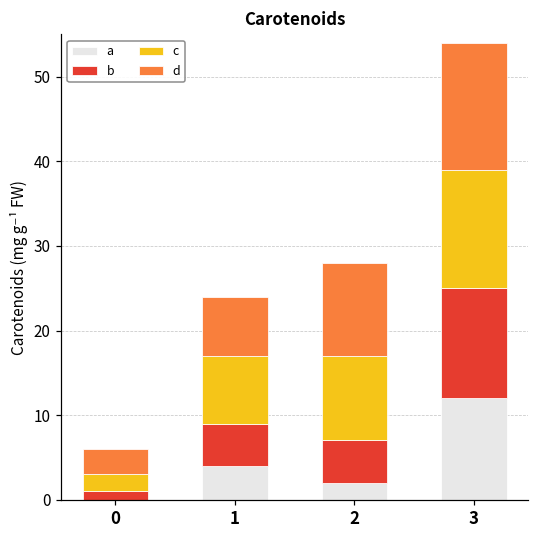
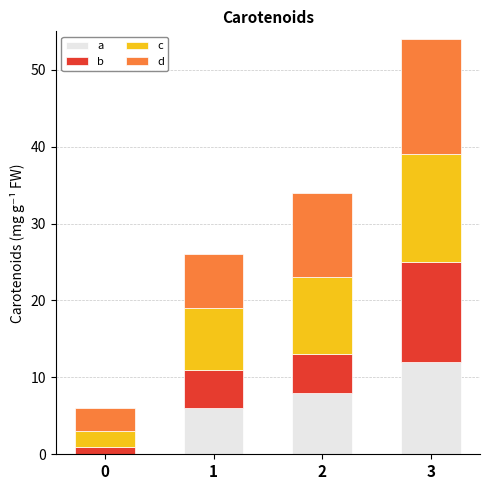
  {
    "a": {
      "0": 0,
-     "1": 4,
-     "2": 2,
+     "1": 6,
+     "2": 8,
      "3": 12
    },
    "b": {
      "0": 1,
      "1": 5,
      "2": 5,
      "3": 13
    },
    "c": {
      "0": 2,
      "1": 8,
      "2": 10,
      "3": 14
    },
    "d": {
      "0": 3,
      "1": 7,
      "2": 11,
      "3": 15
    }
  }
